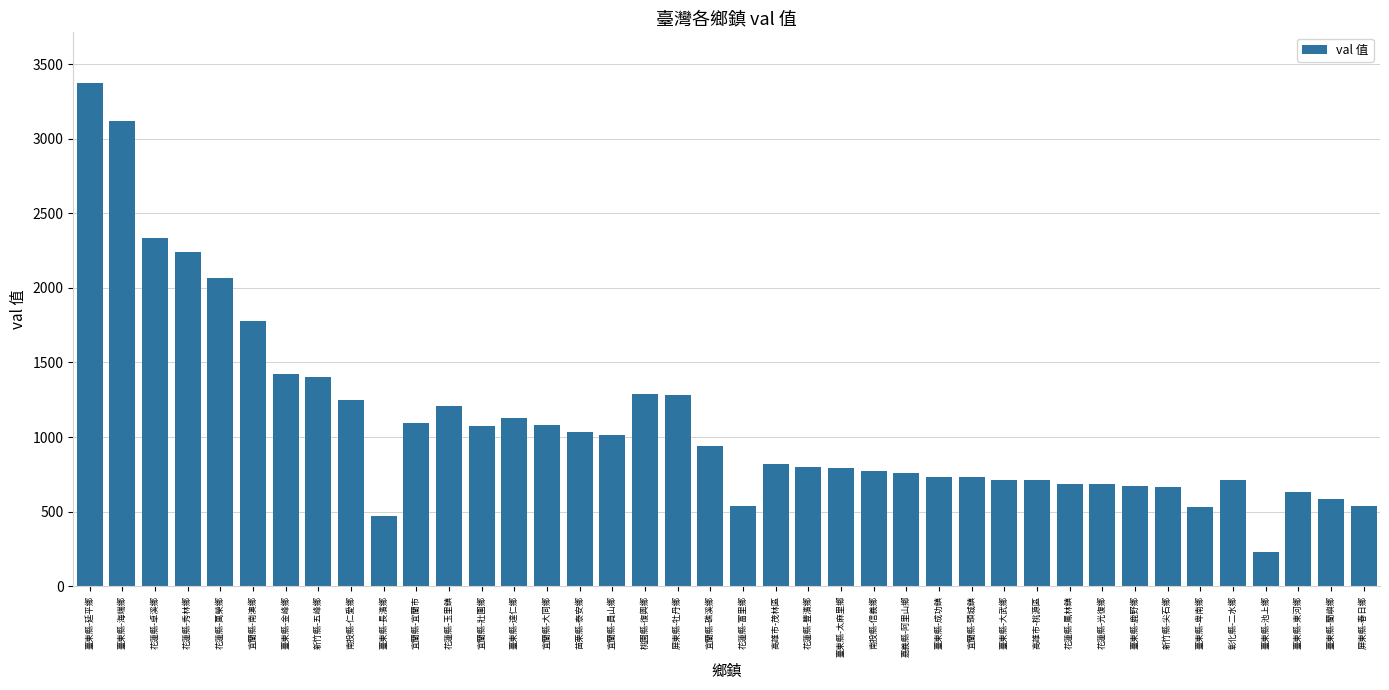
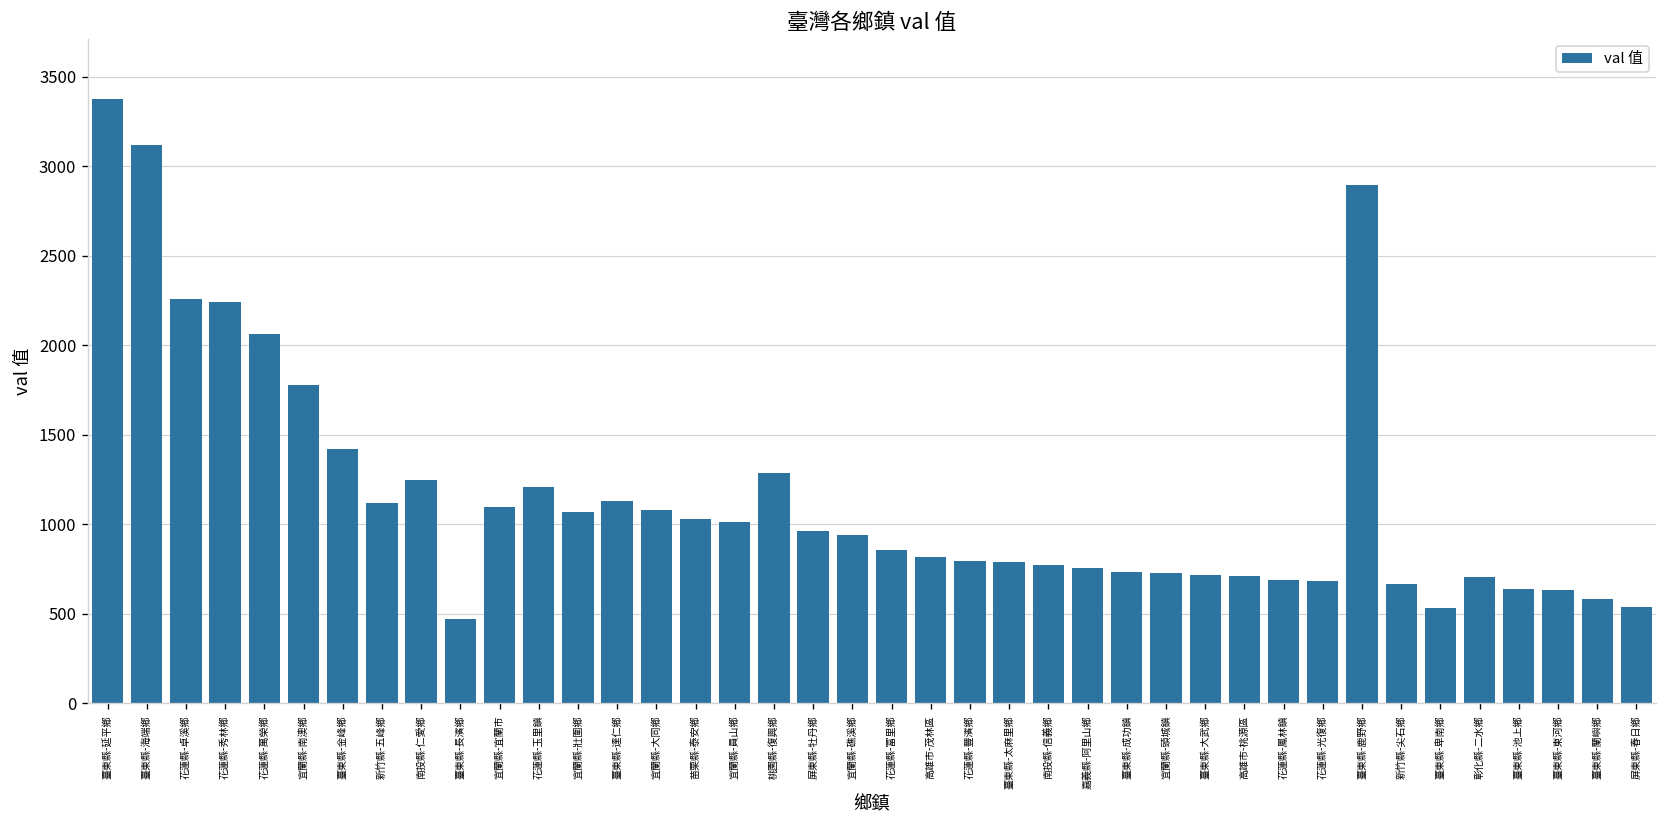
  {
    "臺東縣-延平鄉": 3380,
    "臺東縣-海端鄉": 3120,
-   "花蓮縣-卓溪鄉": 2340,
+   "花蓮縣-卓溪鄉": 2260,
    "花蓮縣-秀林鄉": 2240,
    "花蓮縣-萬榮鄉": 2060,
    "宜蘭縣-南澳鄉": 1780,
    "臺東縣-金峰鄉": 1420,
-   "新竹縣-五峰鄉": 1400,
+   "新竹縣-五峰鄉": 1120,
    "南投縣-仁愛鄉": 1250,
    "臺東縣-長濱鄉": 470,
    "宜蘭縣-宜蘭市": 1100,
    "花蓮縣-玉里鎮": 1210,
    "宜蘭縣-壯圍鄉": 1070,
    "臺東縣-達仁鄉": 1130,
    "宜蘭縣-大同鄉": 1080,
    "苗栗縣-泰安鄉": 1030,
    "宜蘭縣-員山鄉": 1010,
    "桃園縣-復興鄉": 1290,
-   "屏東縣-牡丹鄉": 1280,
+   "屏東縣-牡丹鄉": 960,
    "宜蘭縣-礁溪鄉": 940,
-   "花蓮縣-富里鄉": 540,
+   "花蓮縣-富里鄉": 860,
    "高雄市-茂林區": 820,
    "花蓮縣-豐濱鄉": 800,
    "臺東縣-太麻里鄉": 790,
    "南投縣-信義鄉": 770,
    "嘉義縣-阿里山鄉": 760,
    "臺東縣-成功鎮": 730,
    "宜蘭縣-頭城鎮": 730,
    "臺東縣-大武鄉": 720,
    "高雄市-桃源區": 710,
    "花蓮縣-鳳林鎮": 690,
    "花蓮縣-光復鄉": 680,
-   "臺東縣-鹿野鄉": 670,
+   "臺東縣-鹿野鄉": 2900,
    "新竹縣-尖石鄉": 670,
    "臺東縣-卑南鄉": 530,
    "彰化縣-二水鄉": 710,
-   "臺東縣-池上鄉": 230,
+   "臺東縣-池上鄉": 640,
    "臺東縣-東河鄉": 630,
    "臺東縣-蘭嶼鄉": 590,
    "屏東縣-春日鄉": 540
  }
